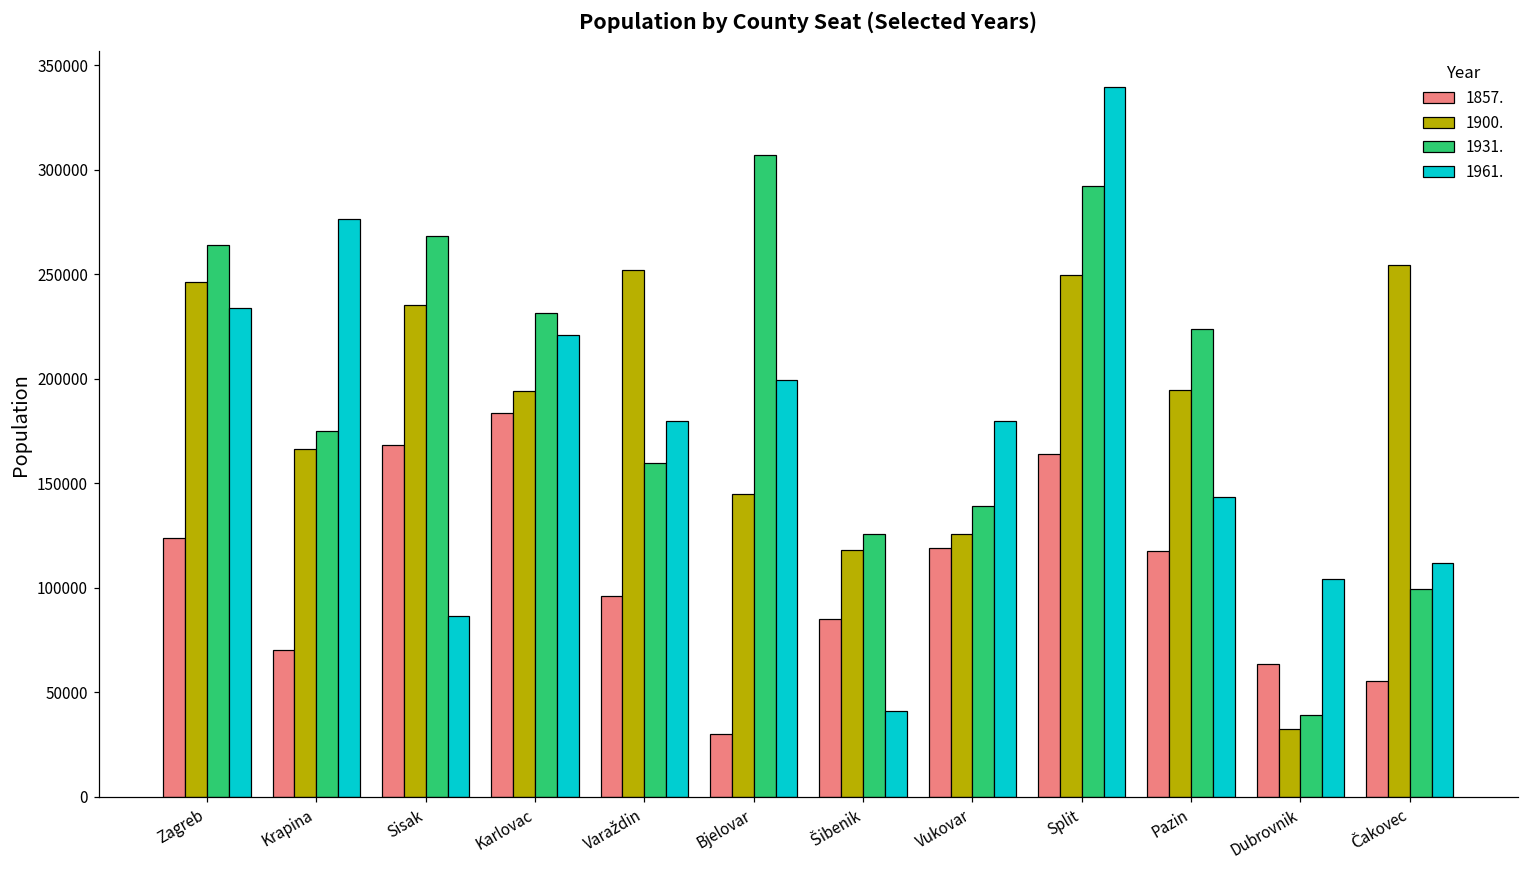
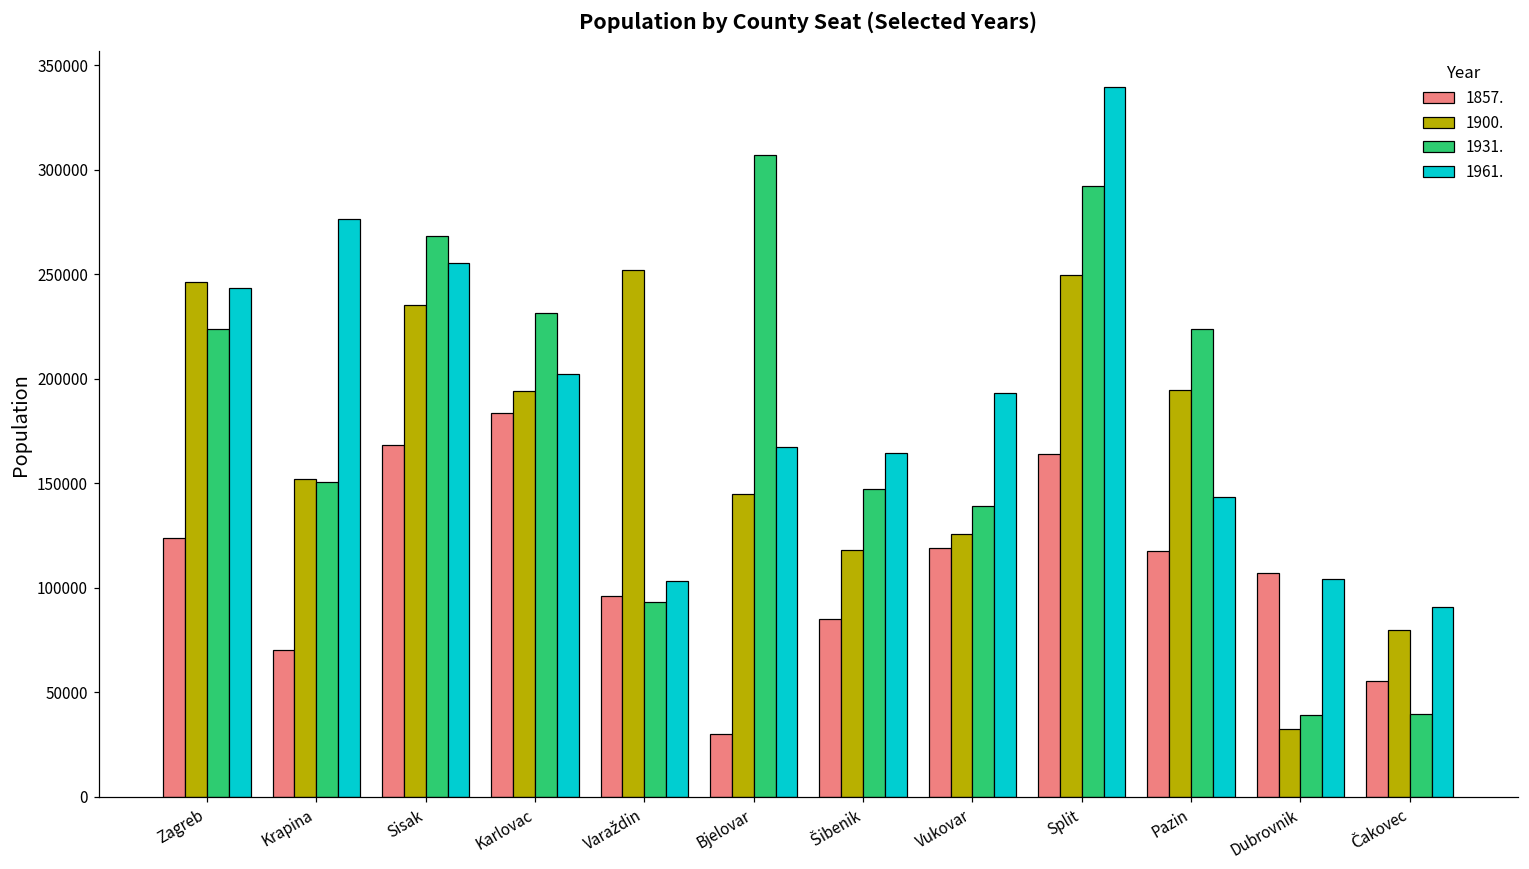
  {
    "1857.": {
      "Zagreb": 124000,
      "Krapina": 70000,
      "Sisak": 168000,
      "Karlovac": 184000,
      "Varaždin": 96000,
      "Bjelovar": 30000,
      "Šibenik": 85000,
      "Vukovar": 119000,
      "Split": 164000,
      "Pazin": 118000,
-     "Dubrovnik": 63000,
+     "Dubrovnik": 107000,
      "Čakovec": 55000
    },
    "1900.": {
      "Zagreb": 246000,
-     "Krapina": 166000,
+     "Krapina": 152000,
      "Sisak": 236000,
      "Karlovac": 194000,
      "Varaždin": 252000,
      "Bjelovar": 145000,
      "Šibenik": 118000,
      "Vukovar": 126000,
      "Split": 250000,
      "Pazin": 194000,
      "Dubrovnik": 33000,
-     "Čakovec": 254000
+     "Čakovec": 80000
    },
    "1931.": {
-     "Zagreb": 264000,
-     "Krapina": 175000,
+     "Zagreb": 224000,
+     "Krapina": 151000,
      "Sisak": 268000,
      "Karlovac": 232000,
-     "Varaždin": 160000,
+     "Varaždin": 93000,
      "Bjelovar": 307000,
-     "Šibenik": 126000,
+     "Šibenik": 147000,
      "Vukovar": 139000,
      "Split": 292000,
      "Pazin": 224000,
      "Dubrovnik": 39000,
-     "Čakovec": 99000
+     "Čakovec": 40000
    },
    "1961.": {
-     "Zagreb": 234000,
+     "Zagreb": 243000,
      "Krapina": 276000,
-     "Sisak": 86000,
-     "Karlovac": 221000,
-     "Varaždin": 180000,
-     "Bjelovar": 199000,
-     "Šibenik": 41000,
-     "Vukovar": 180000,
+     "Sisak": 256000,
+     "Karlovac": 202000,
+     "Varaždin": 103000,
+     "Bjelovar": 168000,
+     "Šibenik": 165000,
+     "Vukovar": 193000,
      "Split": 340000,
      "Pazin": 144000,
      "Dubrovnik": 104000,
-     "Čakovec": 112000
+     "Čakovec": 91000
    }
  }
